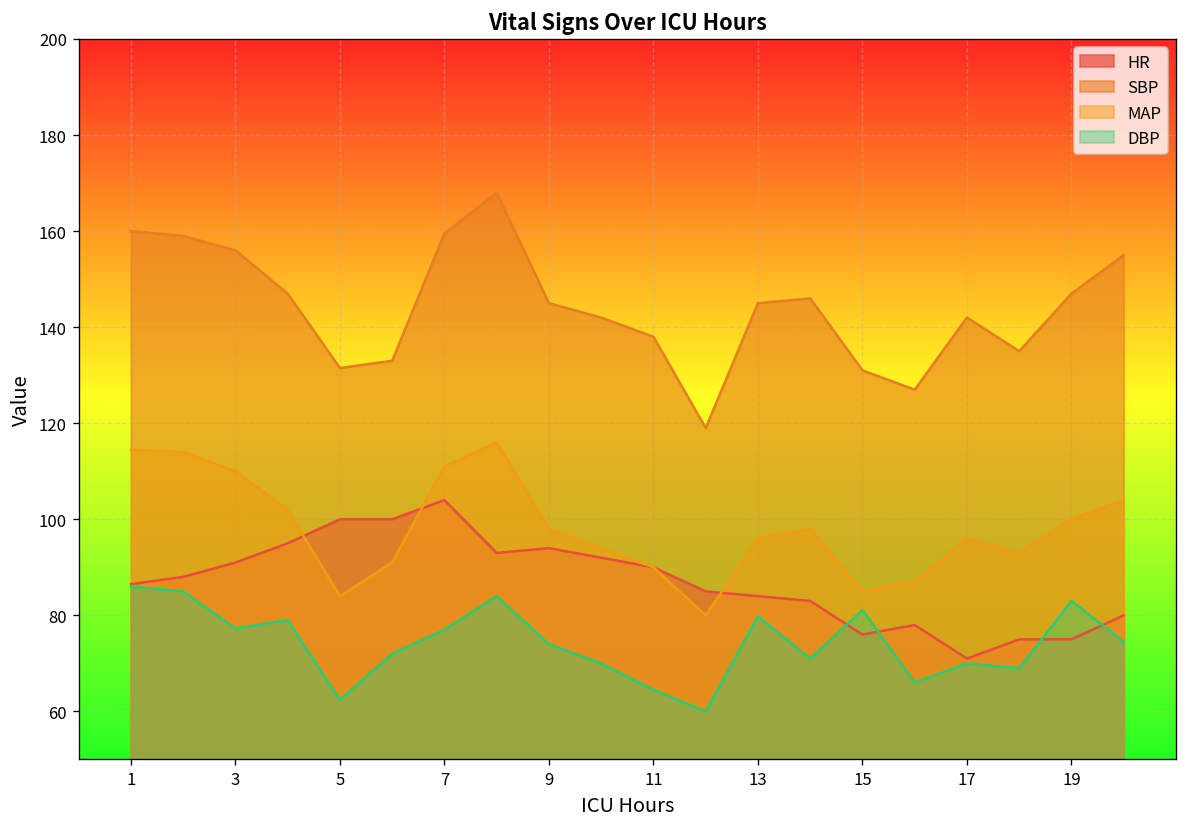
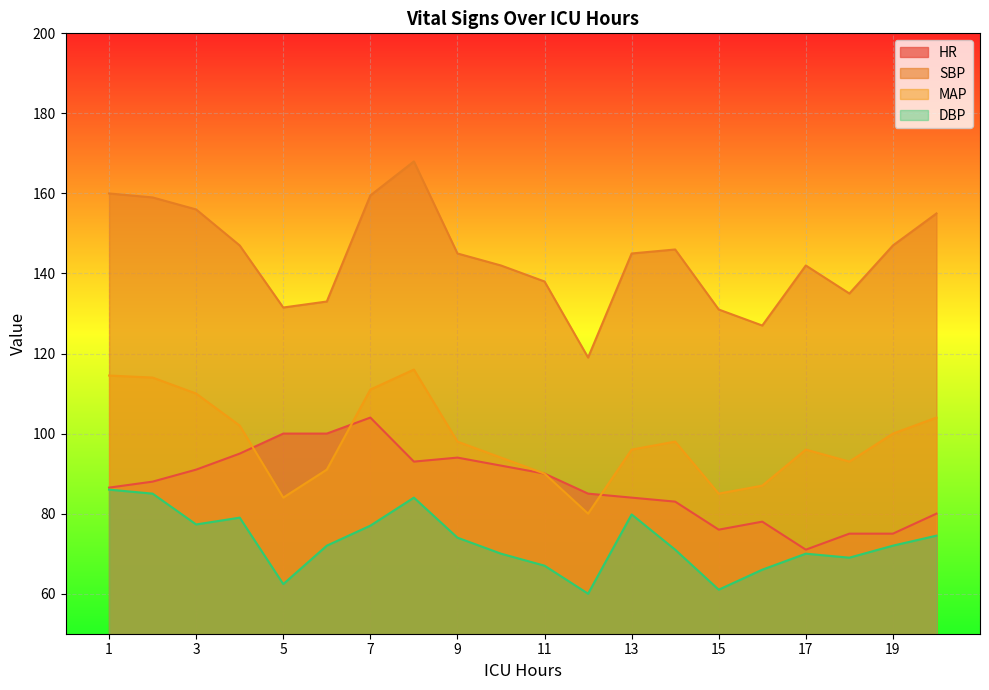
  {
    "DBP": {
      "3": 77,
      "5": 62,
      "7": 77,
      "9": 74,
-     "11": 65,
+     "11": 67,
      "13": 80,
-     "15": 81,
+     "15": 61,
      "17": 70,
-     "19": 83
+     "19": 72
    }
  }
